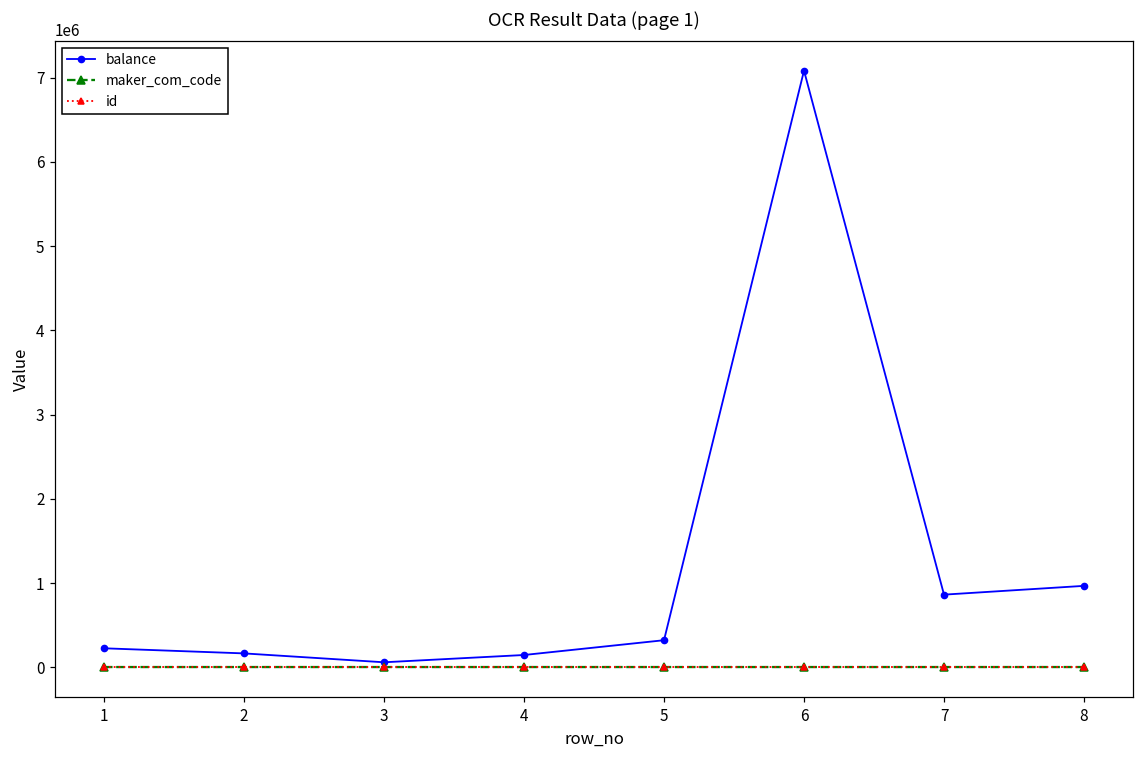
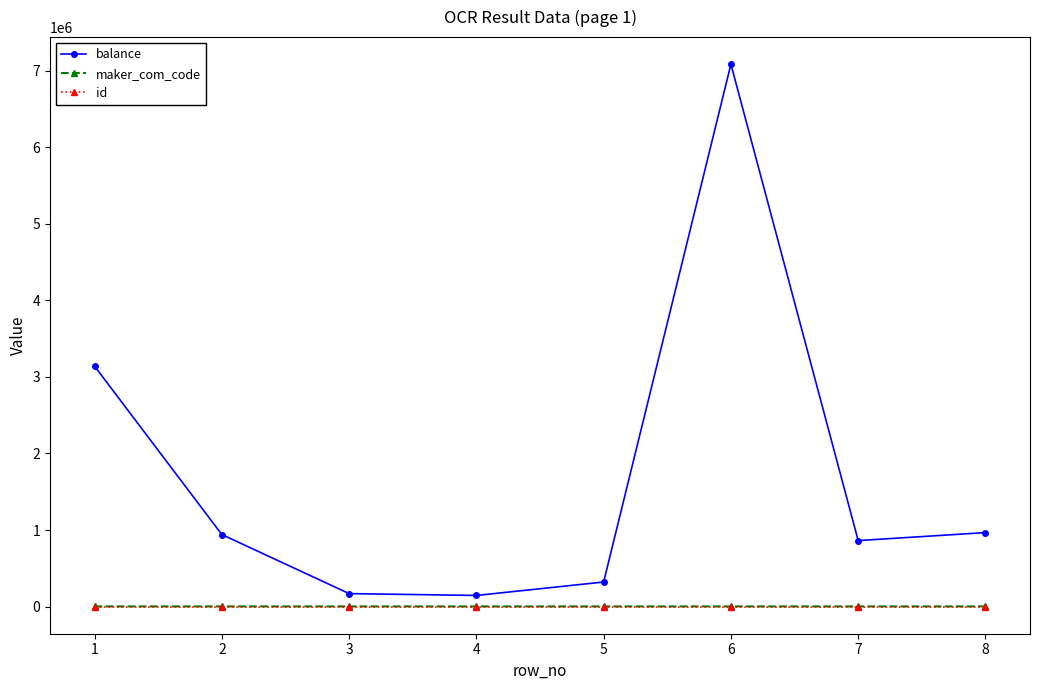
  {
    "balance": {
-     "1": 200000,
-     "2": 200000,
-     "3": 100000,
+     "1": 3100000,
+     "2": 900000,
+     "3": 200000,
      "4": 100000,
      "5": 300000,
      "6": 7100000,
      "7": 900000,
      "8": 1000000
    }
  }
